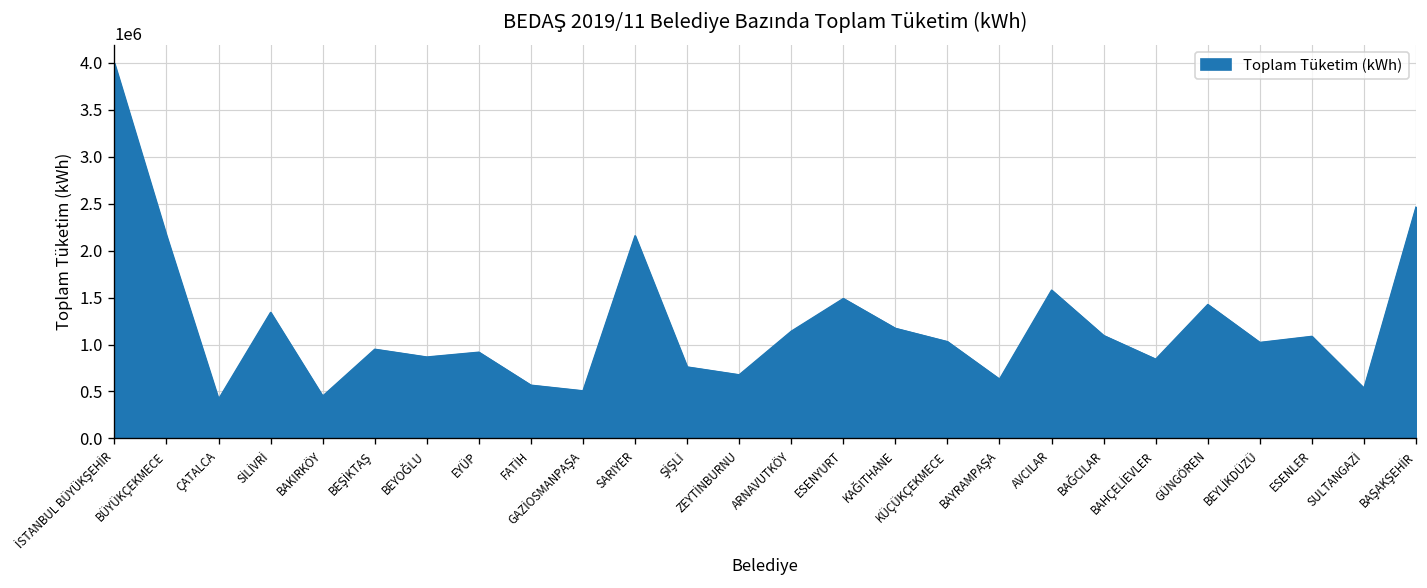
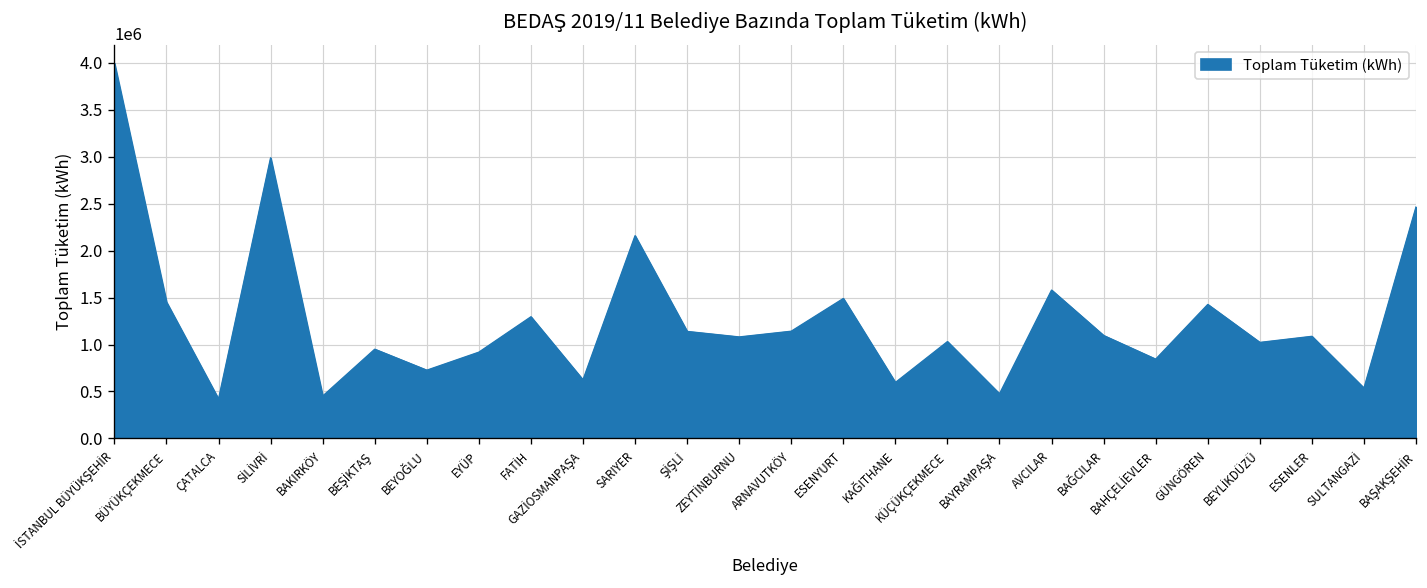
  {
    "İSTANBUL BÜYÜKŞEHİR": 4000000,
-   "BÜYÜKÇEKMECE": 2200000,
+   "BÜYÜKÇEKMECE": 1500000,
    "ÇATALCA": 400000,
-   "SİLİVRİ": 1300000,
+   "SİLİVRİ": 3000000,
    "BAKIRKÖY": 500000,
    "BEŞİKTAŞ": 900000,
-   "BEYOĞLU": 900000,
+   "BEYOĞLU": 700000,
    "EYÜP": 900000,
-   "FATİH": 600000,
-   "GAZİOSMANPAŞA": 500000,
+   "FATİH": 1300000,
+   "GAZİOSMANPAŞA": 600000,
    "SARIYER": 2200000,
-   "ŞİŞLİ": 800000,
-   "ZEYTİNBURNU": 700000,
+   "ŞİŞLİ": 1100000,
+   "ZEYTİNBURNU": 1100000,
    "ARNAVUTKÖY": 1100000,
    "ESENYURT": 1500000,
-   "KAĞITHANE": 1200000,
+   "KAĞITHANE": 600000,
    "KÜÇÜKÇEKMECE": 1000000,
-   "BAYRAMPAŞA": 600000,
+   "BAYRAMPAŞA": 500000,
    "AVCILAR": 1600000,
    "BAĞCILAR": 1100000,
    "BAHÇELİEVLER": 800000,
    "GÜNGÖREN": 1400000,
    "BEYLİKDÜZÜ": 1000000,
    "ESENLER": 1100000,
    "SULTANGAZİ": 500000,
    "BAŞAKŞEHİR": 2500000
  }
